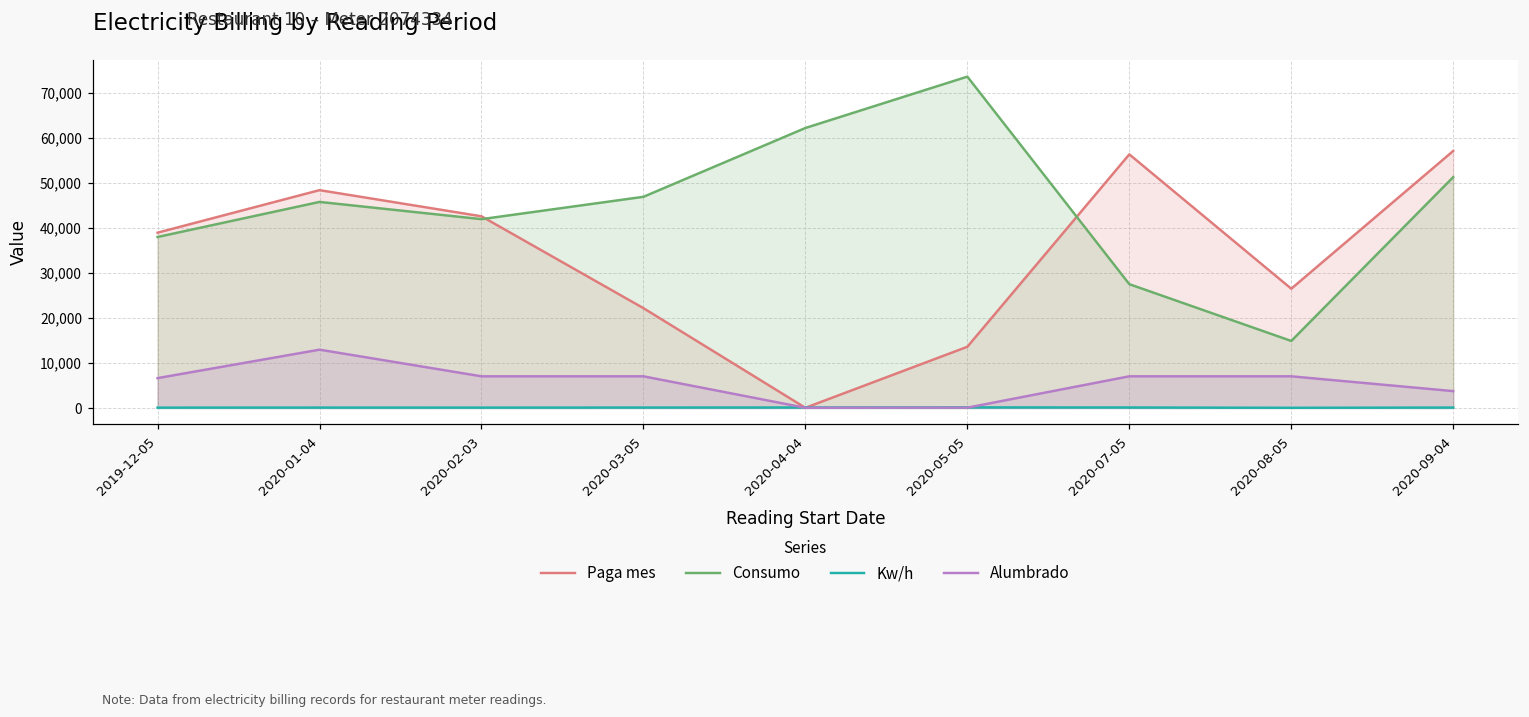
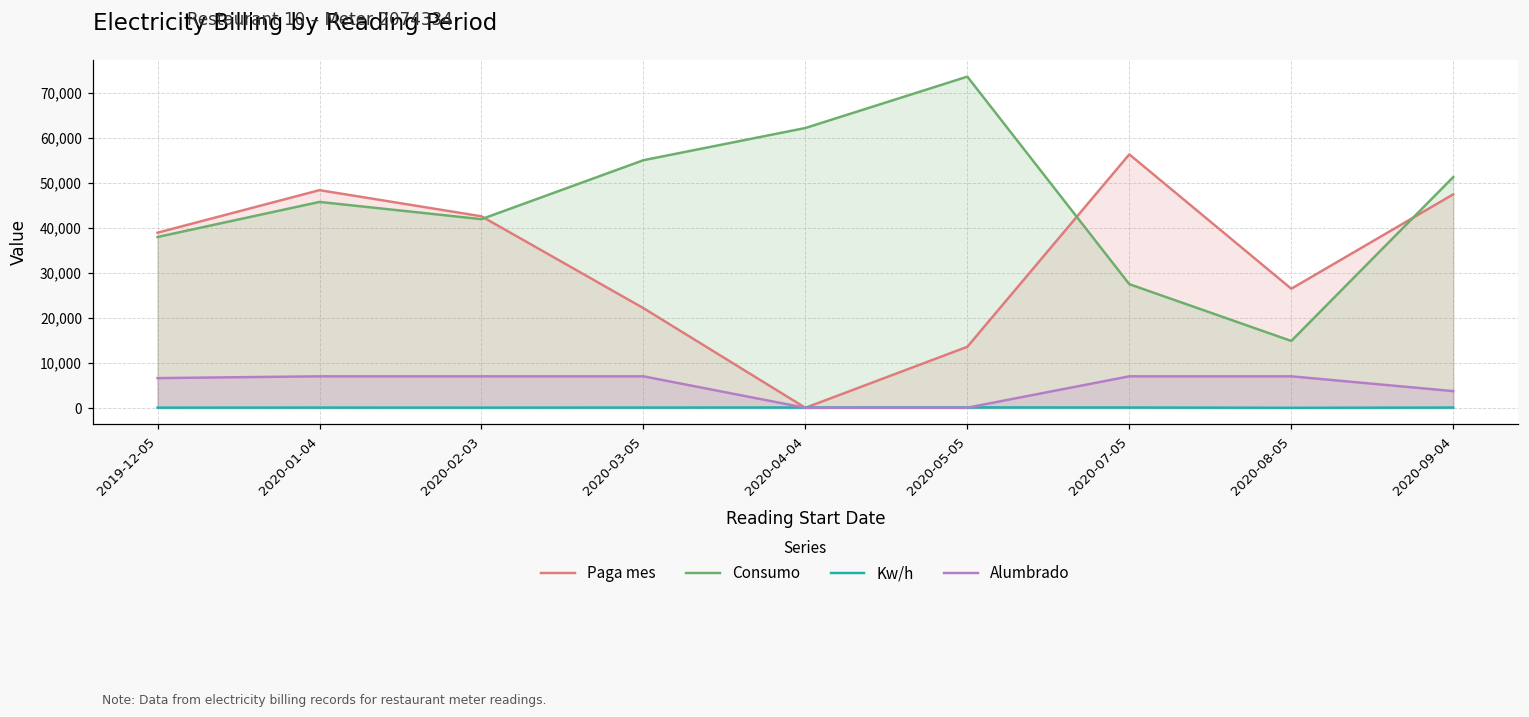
  {
    "Paga mes": {
      "2019-12-05": "39,000",
      "2020-01-04": "48,000",
      "2020-02-03": "43,000",
      "2020-03-05": "22,000",
      "2020-05-05": "14,000",
      "2020-07-05": "56,000",
      "2020-08-05": "26,000",
-     "2020-09-04": "57,000"
+     "2020-09-04": "47,000"
    },
    "Consumo": {
      "2019-12-05": "38,000",
      "2020-01-04": "46,000",
      "2020-02-03": "42,000",
-     "2020-03-05": "47,000",
+     "2020-03-05": "55,000",
      "2020-04-04": "62,000",
      "2020-05-05": "74,000",
      "2020-07-05": "27,000",
      "2020-08-05": "15,000",
      "2020-09-04": "51,000"
    },
    "Kw/h": {
      "2019-12-05": "0",
      "2020-01-04": "0",
      "2020-02-03": "0",
      "2020-03-05": "0",
      "2020-07-05": "0",
      "2020-08-05": "0",
      "2020-09-04": "0"
    },
    "Alumbrado": {
      "2019-12-05": "7,000",
-     "2020-01-04": "13,000",
+     "2020-01-04": "7,000",
      "2020-02-03": "7,000",
      "2020-03-05": "7,000",
      "2020-07-05": "7,000",
      "2020-08-05": "7,000",
      "2020-09-04": "4,000"
    }
  }
